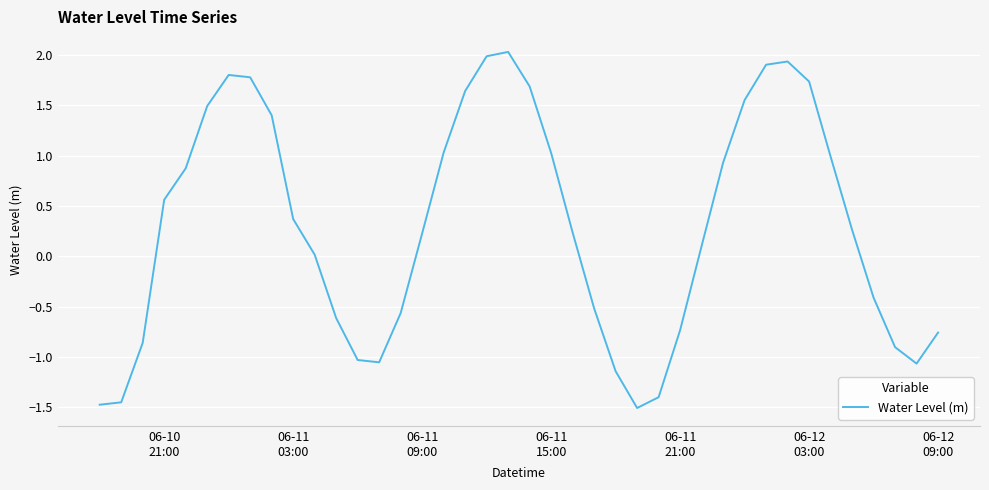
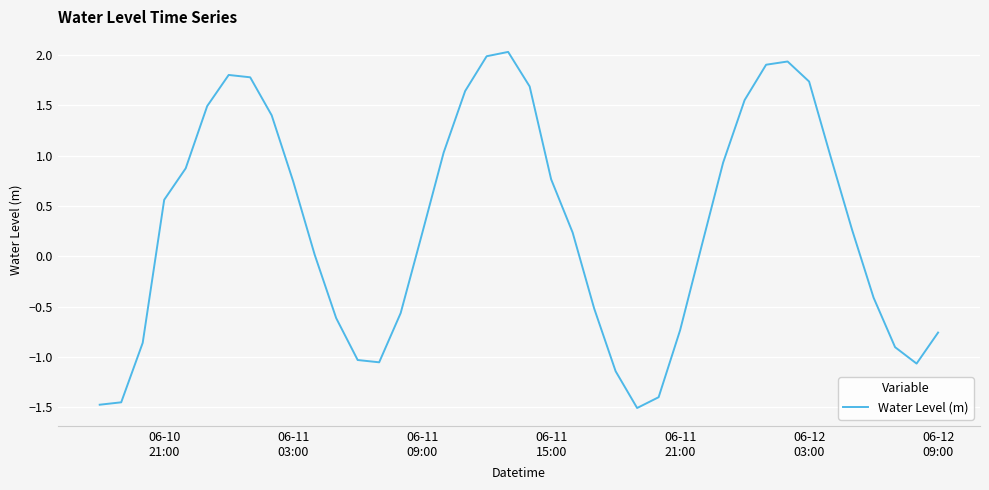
  {
    "06-10 21:00": 0.56,
-   "06-11 03:00": 0.37,
+   "06-11 03:00": 0.74,
    "06-11 09:00": 0.23,
-   "06-11 15:00": 1.03,
+   "06-11 15:00": 0.76,
    "06-11 21:00": -0.73,
    "06-12 03:00": 1.74,
    "06-12 09:00": -0.76
  }
